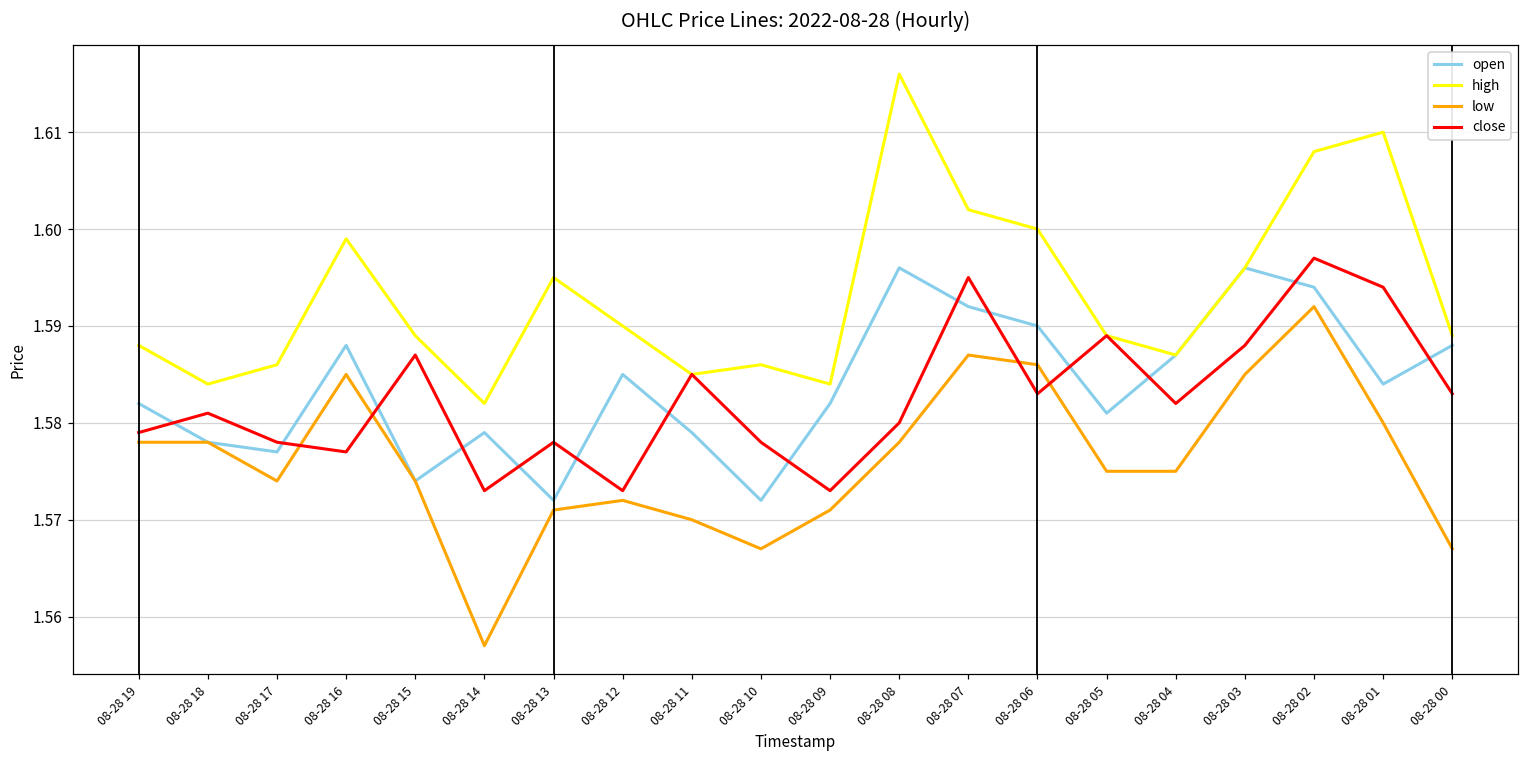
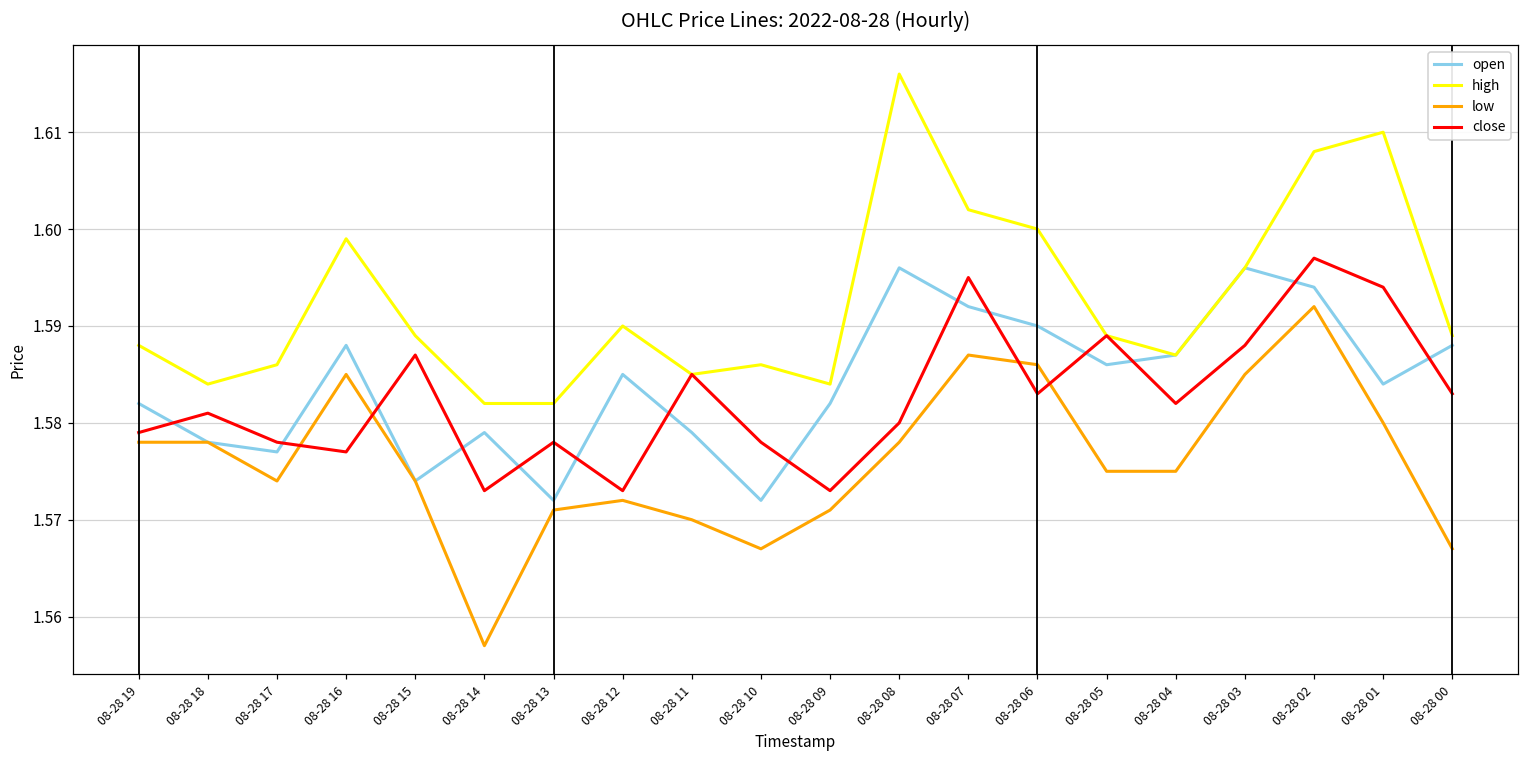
  {
    "open": {
      "08-28 19": 1.582,
      "08-28 17": 1.577,
      "08-28 16": 1.588,
      "08-28 14": 1.579,
      "08-28 13": 1.572,
      "08-28 12": 1.585,
      "08-28 11": 1.579,
      "08-28 10": 1.572,
      "08-28 09": 1.582,
      "08-28 08": 1.596,
      "08-28 07": 1.592,
      "08-28 06": 1.590,
-     "08-28 05": 1.581,
+     "08-28 05": 1.586,
      "08-28 02": 1.594,
      "08-28 01": 1.584,
      "08-28 00": 1.588
    },
    "high": {
      "08-28 19": 1.588,
      "08-28 18": 1.584,
      "08-28 17": 1.586,
      "08-28 16": 1.599,
      "08-28 15": 1.589,
      "08-28 14": 1.582,
-     "08-28 13": 1.595,
+     "08-28 13": 1.582,
      "08-28 12": 1.590,
      "08-28 10": 1.586,
      "08-28 09": 1.584,
      "08-28 08": 1.616,
      "08-28 07": 1.602,
      "08-28 06": 1.600,
      "08-28 02": 1.608,
      "08-28 01": 1.610,
      "08-28 00": 1.589
    },
    "low": {
      "08-28 19": 1.578,
      "08-28 17": 1.574,
      "08-28 16": 1.585,
      "08-28 14": 1.557,
      "08-28 13": 1.571,
      "08-28 12": 1.572,
      "08-28 11": 1.570,
      "08-28 10": 1.567,
      "08-28 09": 1.571,
      "08-28 08": 1.578,
      "08-28 07": 1.587,
      "08-28 06": 1.586,
      "08-28 05": 1.575,
      "08-28 04": 1.575,
      "08-28 03": 1.585,
      "08-28 02": 1.592,
      "08-28 01": 1.580,
      "08-28 00": 1.567
    },
    "close": {
      "08-28 19": 1.579,
      "08-28 18": 1.581,
      "08-28 17": 1.578,
      "08-28 16": 1.577,
      "08-28 15": 1.587,
      "08-28 14": 1.573,
      "08-28 13": 1.578,
      "08-28 12": 1.573,
      "08-28 10": 1.578,
      "08-28 09": 1.573,
      "08-28 08": 1.580,
      "08-28 07": 1.595,
      "08-28 06": 1.583,
      "08-28 04": 1.582,
      "08-28 03": 1.588,
      "08-28 02": 1.597,
      "08-28 01": 1.594,
      "08-28 00": 1.583
    }
  }
